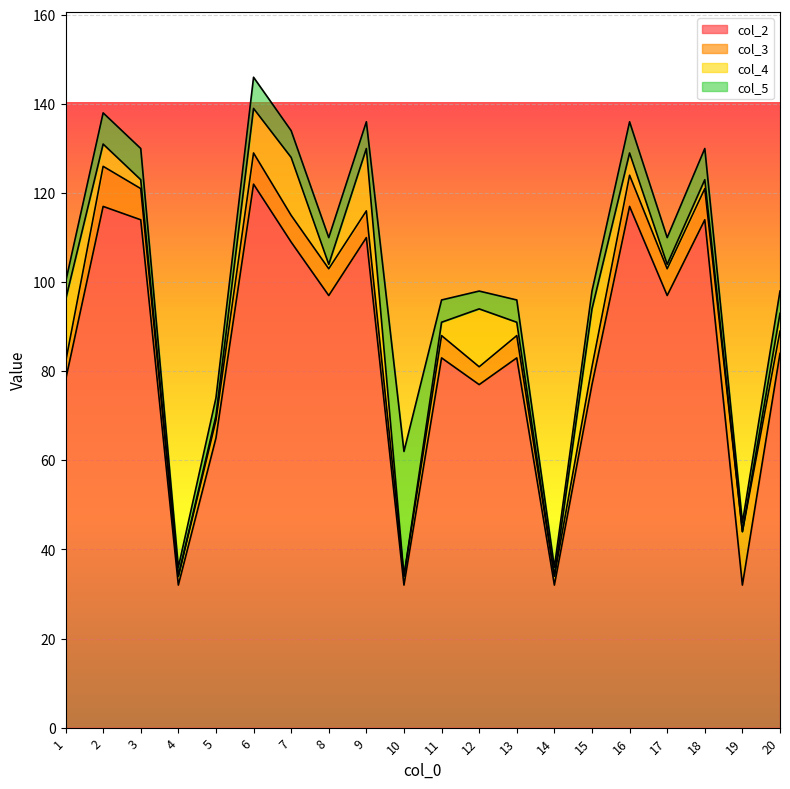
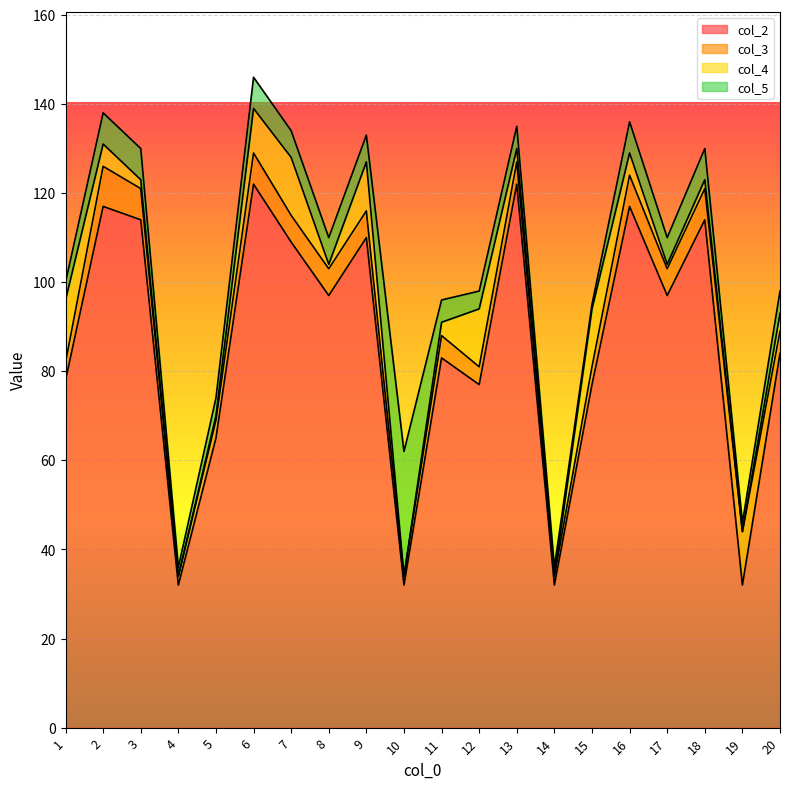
  {
    "col_2": {
      "1": 78,
      "2": 117,
      "3": 114,
      "4": 32,
      "5": 65,
      "6": 122,
      "7": 109,
      "8": 97,
      "9": 110,
      "10": 32,
      "11": 83,
      "12": 77,
-     "13": 83,
+     "13": 122,
      "14": 32,
      "15": 77,
      "16": 117,
      "17": 97,
      "18": 114,
      "19": 32,
      "20": 84
    },
    "col_3": {
      "1": 4,
      "2": 9,
      "3": 7,
      "5": 4,
      "6": 7,
      "7": 6,
      "8": 6,
      "9": 6,
      "11": 5,
      "12": 4,
      "13": 5,
      "15": 4,
      "16": 7,
      "17": 6,
      "18": 7,
      "20": 5
    },
    "col_4": {
      "1": 14,
      "2": 5,
      "3": 2,
      "5": 1,
      "6": 10,
      "7": 13,
      "8": 1,
-     "9": 14,
+     "9": 11,
      "11": 3,
      "12": 13,
      "13": 3,
      "15": 13,
      "16": 5,
      "17": 1,
      "18": 2,
      "20": 4
    },
    "col_5": {
      "1": 4,
      "2": 7,
      "3": 7,
      "4": 2,
      "5": 4,
      "6": 7,
      "7": 6,
      "8": 6,
      "9": 6,
      "10": 28,
      "11": 5,
      "12": 4,
      "13": 5,
      "14": 2,
-     "15": 4,
+     "15": 1,
      "16": 7,
      "17": 6,
      "18": 7,
      "19": 2,
      "20": 5
    }
  }
